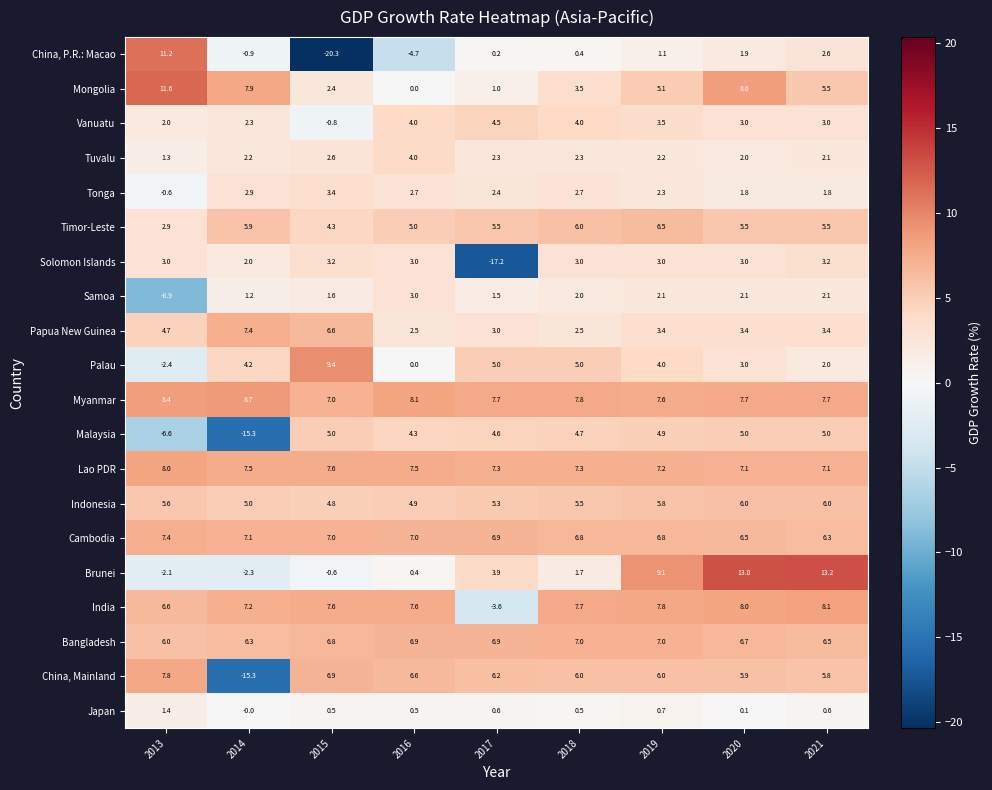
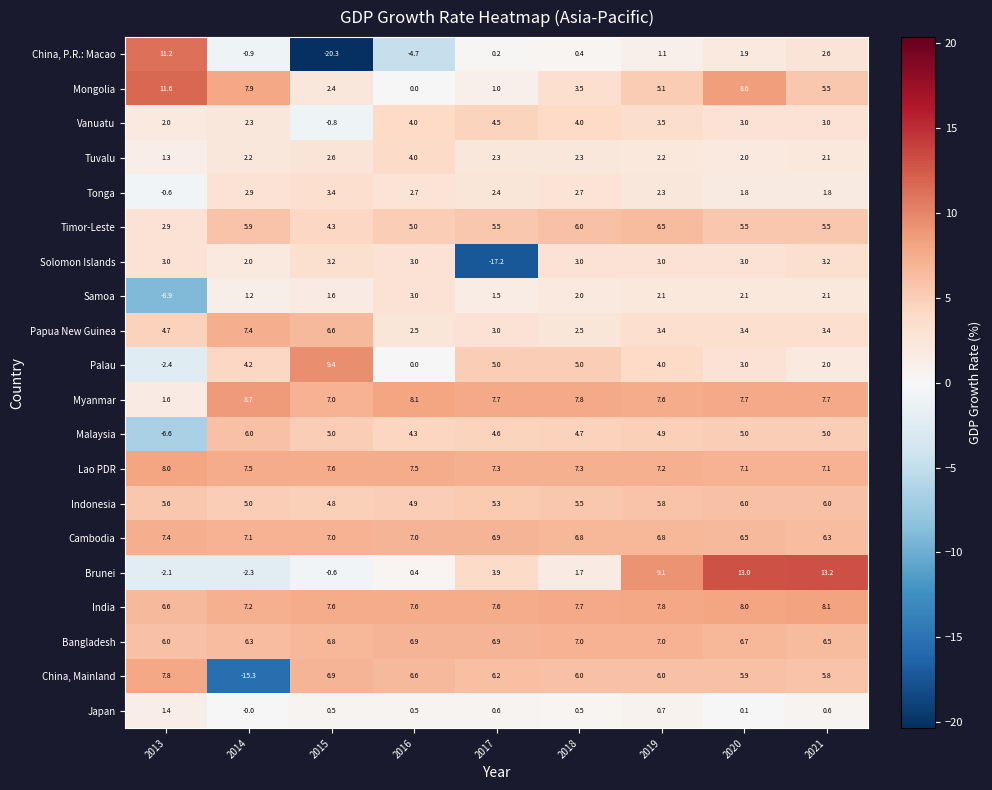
  {
    "China, P.R.: Macao": {
      "2013": 11.2,
      "2014": -0.9,
      "2015": -20.3,
      "2016": -4.7,
      "2017": 0.2,
      "2018": 0.4,
      "2019": 1.1,
      "2020": 1.9,
      "2021": 2.6
    },
    "Mongolia": {
      "2013": 11.6,
      "2014": 7.9,
      "2015": 2.4,
      "2016": 0.0,
      "2017": 1.0,
      "2018": 3.5,
      "2019": 5.1,
      "2020": 8.6,
      "2021": 5.5
    },
    "Vanuatu": {
      "2013": 2.0,
      "2014": 2.3,
      "2015": -0.8,
      "2016": 4.0,
      "2017": 4.5,
      "2018": 4.0,
      "2019": 3.5,
      "2020": 3.0,
      "2021": 3.0
    },
    "Tuvalu": {
      "2013": 1.3,
      "2014": 2.2,
      "2015": 2.6,
      "2016": 4.0,
      "2017": 2.3,
      "2018": 2.3,
      "2019": 2.2,
      "2020": 2.0,
      "2021": 2.1
    },
    "Tonga": {
      "2013": -0.6,
      "2014": 2.9,
      "2015": 3.4,
      "2016": 2.7,
      "2017": 2.4,
      "2018": 2.7,
      "2019": 2.3,
      "2020": 1.8,
      "2021": 1.8
    },
    "Timor-Leste": {
      "2013": 2.9,
      "2014": 5.9,
      "2015": 4.3,
      "2016": 5.0,
      "2017": 5.5,
      "2018": 6.0,
      "2019": 6.5,
      "2020": 5.5,
      "2021": 5.5
    },
    "Solomon Islands": {
      "2013": 3.0,
      "2014": 2.0,
      "2015": 3.2,
      "2016": 3.0,
      "2017": -17.2,
      "2018": 3.0,
      "2019": 3.0,
      "2020": 3.0,
      "2021": 3.2
    },
    "Samoa": {
      "2013": -8.9,
      "2014": 1.2,
      "2015": 1.6,
      "2016": 3.0,
      "2017": 1.5,
      "2018": 2.0,
      "2019": 2.1,
      "2020": 2.1,
      "2021": 2.1
    },
    "Papua New Guinea": {
      "2013": 4.7,
      "2014": 7.4,
      "2015": 6.6,
      "2016": 2.5,
      "2017": 3.0,
      "2018": 2.5,
      "2019": 3.4,
      "2020": 3.4,
      "2021": 3.4
    },
    "Palau": {
      "2013": -2.4,
      "2014": 4.2,
      "2015": 9.4,
      "2016": 0.0,
      "2017": 5.0,
      "2018": 5.0,
      "2019": 4.0,
      "2020": 3.0,
      "2021": 2.0
    },
    "Myanmar": {
-     "2013": 8.4,
+     "2013": 1.6,
      "2014": 8.7,
      "2015": 7.0,
      "2016": 8.1,
      "2017": 7.7,
      "2018": 7.8,
      "2019": 7.6,
      "2020": 7.7,
      "2021": 7.7
    },
    "Malaysia": {
      "2013": -6.6,
-     "2014": -15.3,
+     "2014": 6.0,
      "2015": 5.0,
      "2016": 4.3,
      "2017": 4.6,
      "2018": 4.7,
      "2019": 4.9,
      "2020": 5.0,
      "2021": 5.0
    },
    "Lao PDR": {
      "2013": 8.0,
      "2014": 7.5,
      "2015": 7.6,
      "2016": 7.5,
      "2017": 7.3,
      "2018": 7.3,
      "2019": 7.2,
      "2020": 7.1,
      "2021": 7.1
    },
    "Indonesia": {
      "2013": 5.6,
      "2014": 5.0,
      "2015": 4.8,
      "2016": 4.9,
      "2017": 5.3,
      "2018": 5.5,
      "2019": 5.8,
      "2020": 6.0,
      "2021": 6.0
    },
    "Cambodia": {
      "2013": 7.4,
      "2014": 7.1,
      "2015": 7.0,
      "2016": 7.0,
      "2017": 6.9,
      "2018": 6.8,
      "2019": 6.8,
      "2020": 6.5,
      "2021": 6.3
    },
    "Brunei": {
      "2013": -2.1,
      "2014": -2.3,
      "2015": -0.6,
      "2016": 0.4,
      "2017": 3.9,
      "2018": 1.7,
      "2019": 9.1,
      "2020": 13.0,
      "2021": 13.2
    },
    "India": {
      "2013": 6.6,
      "2014": 7.2,
      "2015": 7.6,
      "2016": 7.6,
-     "2017": -3.6,
+     "2017": 7.6,
      "2018": 7.7,
      "2019": 7.8,
      "2020": 8.0,
      "2021": 8.1
    },
    "Bangladesh": {
      "2013": 6.0,
      "2014": 6.3,
      "2015": 6.8,
      "2016": 6.9,
      "2017": 6.9,
      "2018": 7.0,
      "2019": 7.0,
      "2020": 6.7,
      "2021": 6.5
    },
    "China, Mainland": {
      "2013": 7.8,
      "2014": -15.3,
      "2015": 6.9,
      "2016": 6.6,
      "2017": 6.2,
      "2018": 6.0,
      "2019": 6.0,
      "2020": 5.9,
      "2021": 5.8
    },
    "Japan": {
      "2013": 1.4,
      "2014": -0.0,
      "2015": 0.5,
      "2016": 0.5,
      "2017": 0.6,
      "2018": 0.5,
      "2019": 0.7,
      "2020": 0.1,
      "2021": 0.6
    }
  }
